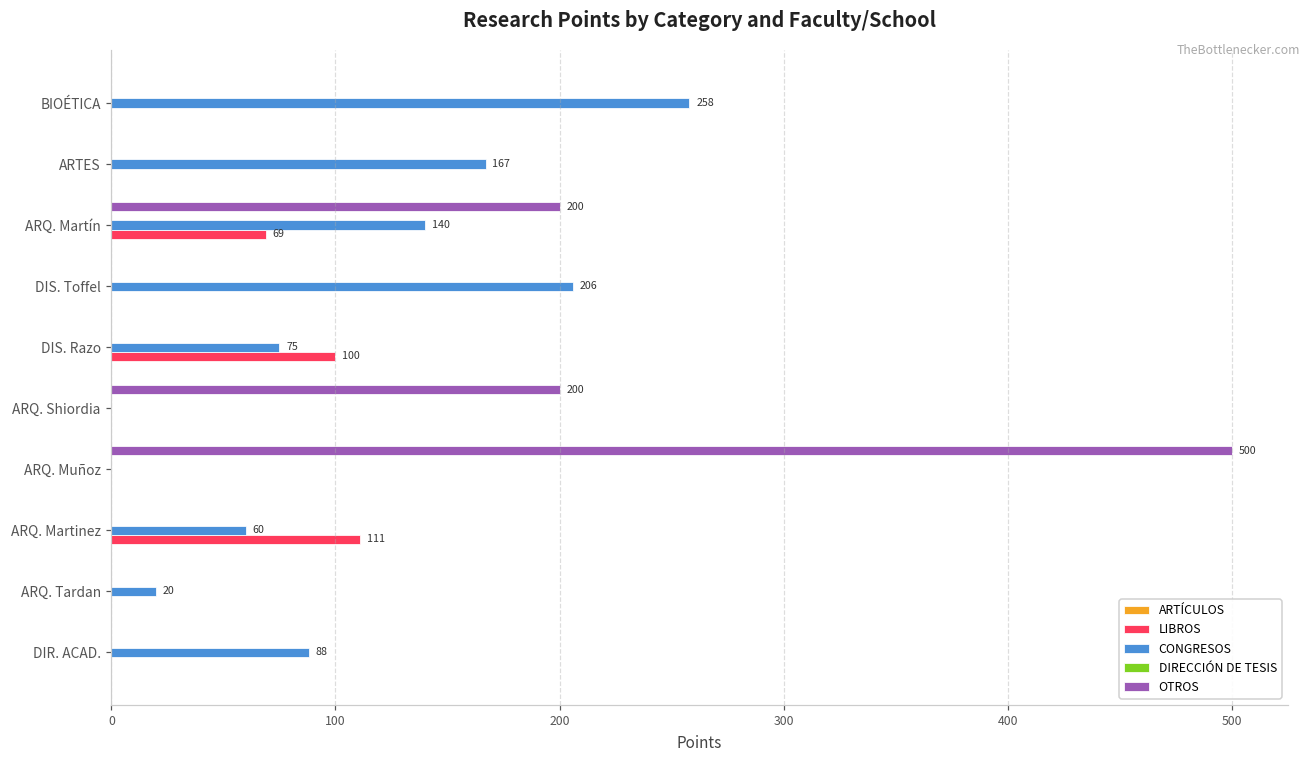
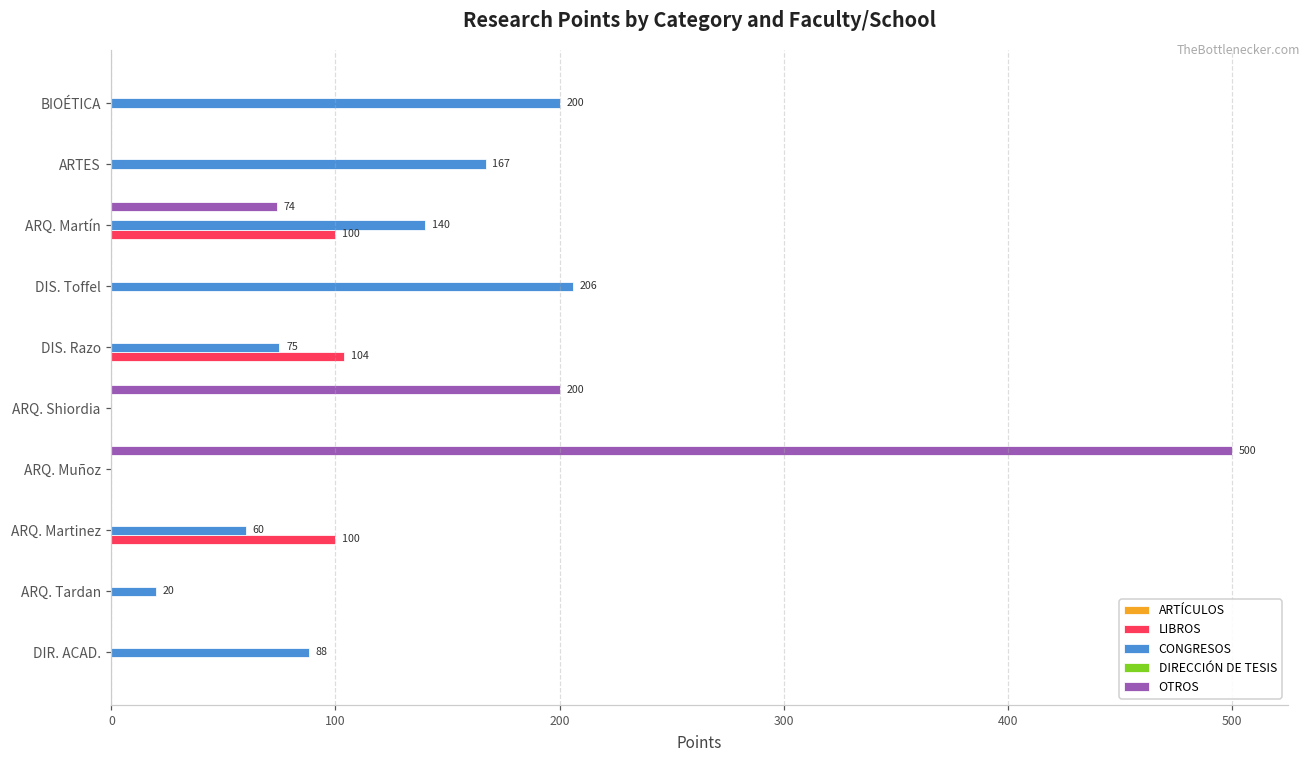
  {
    "ARTÍCULOS": {
      "BIOÉTICA": 0,
      "ARTES": 0,
      "ARQ. Martín": 0,
      "DIS. Toffel": 0,
      "DIS. Razo": 0,
      "ARQ. Shiordia": 0,
      "ARQ. Muñoz": 0,
      "ARQ. Martinez": 0,
      "ARQ. Tardan": 0,
      "DIR. ACAD.": 0
    },
    "LIBROS": {
-     "ARQ. Martín": 69,
-     "DIS. Razo": 100,
-     "ARQ. Martinez": 111
+     "ARQ. Martín": 100,
+     "DIS. Razo": 104,
+     "ARQ. Martinez": 100
    },
    "CONGRESOS": {
-     "BIOÉTICA": 258,
+     "BIOÉTICA": 200,
      "ARTES": 167,
      "ARQ. Martín": 140,
      "DIS. Toffel": 206,
      "DIS. Razo": 75,
      "ARQ. Martinez": 60,
      "ARQ. Tardan": 20,
      "DIR. ACAD.": 88
    },
    "DIRECCIÓN DE TESIS": {
      "BIOÉTICA": 0,
      "ARTES": 0,
      "ARQ. Martín": 0,
      "DIS. Toffel": 0,
      "DIS. Razo": 0,
      "ARQ. Shiordia": 0,
      "ARQ. Muñoz": 0,
      "ARQ. Martinez": 0,
      "ARQ. Tardan": 0,
      "DIR. ACAD.": 0
    },
    "OTROS": {
-     "ARQ. Martín": 200,
+     "ARQ. Martín": 74,
      "ARQ. Shiordia": 200,
      "ARQ. Muñoz": 500
    }
  }
